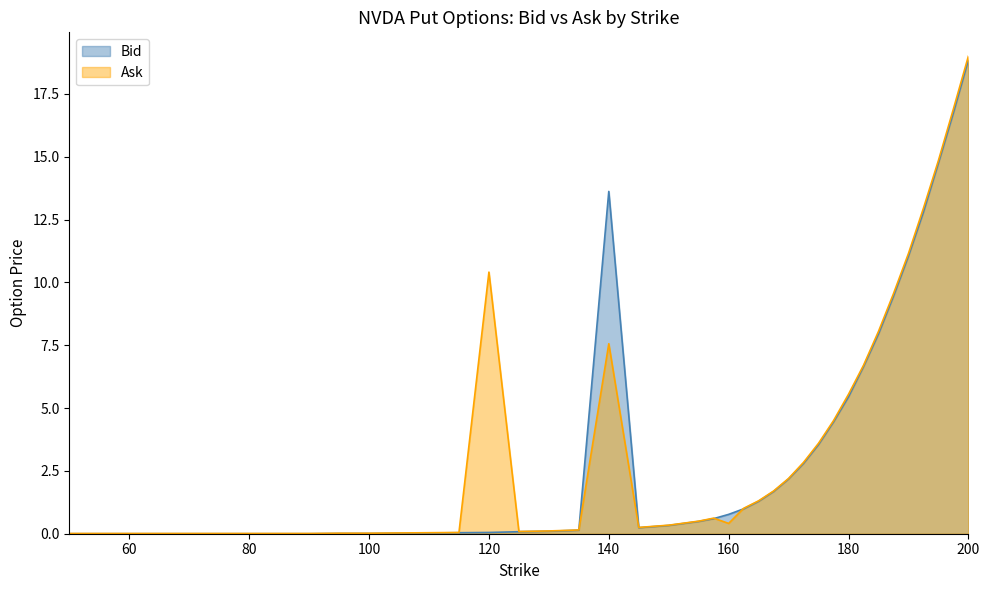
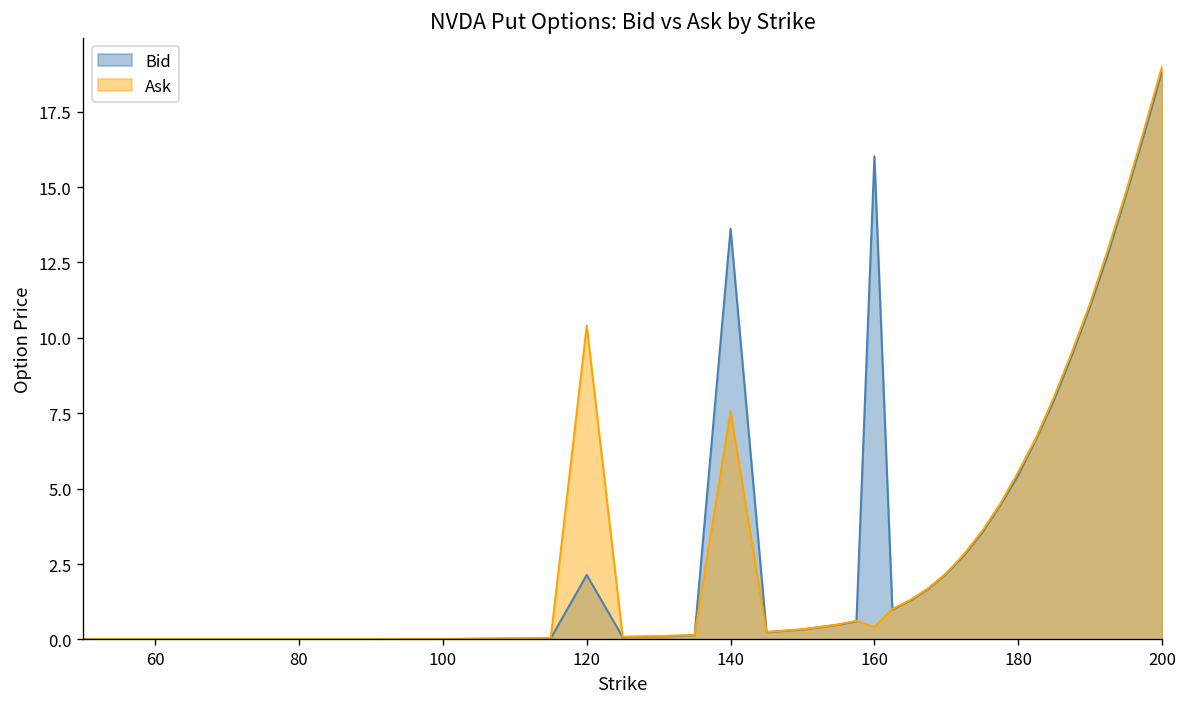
  {
    "Bid": {
-     "120": 0.1,
+     "120": 2.1,
      "140": 13.6,
-     "160": 0.8,
+     "160": 16.0,
      "180": 5.5,
      "200": 18.9
    },
    "Ask": {
      "120": 10.4,
      "140": 7.6,
      "160": 0.4,
      "180": 5.6,
      "200": 19.0
    }
  }
